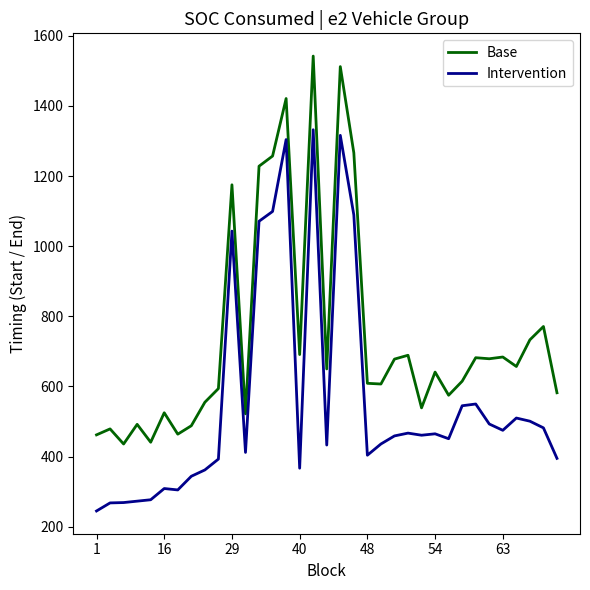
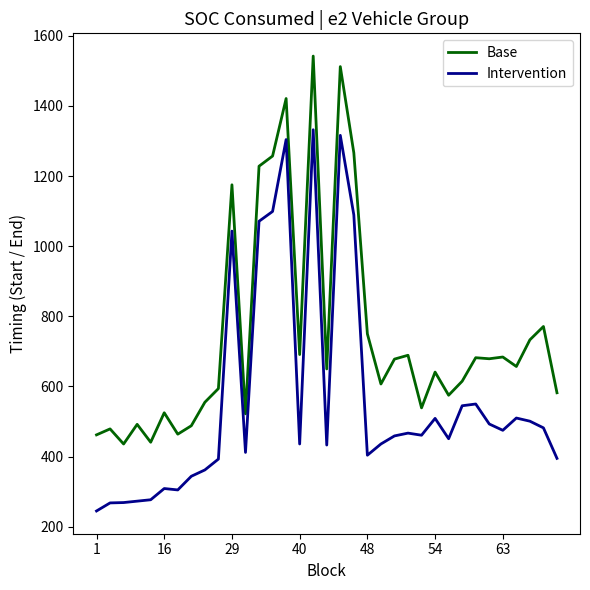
  {
    "Base": {
      "40": 690,
-     "48": 610,
+     "48": 750,
      "54": 640,
      "63": 680
    },
    "Intervention": {
-     "40": 370,
+     "40": 440,
      "48": 400,
-     "54": 470,
+     "54": 510,
      "63": 480
    }
  }
